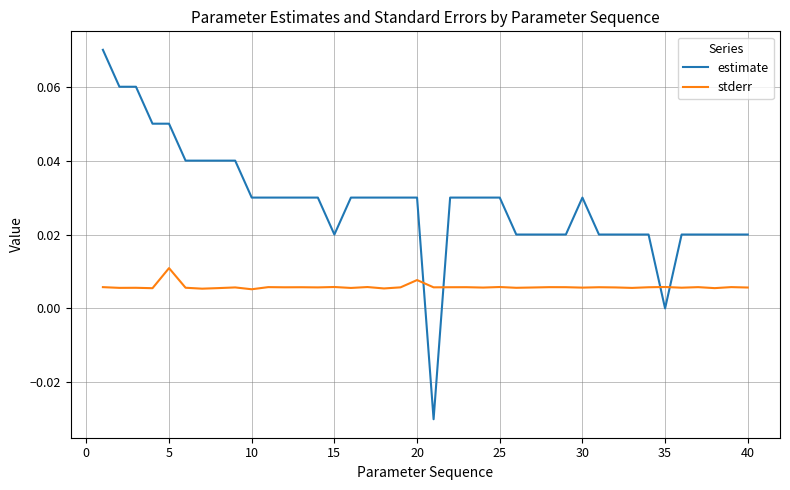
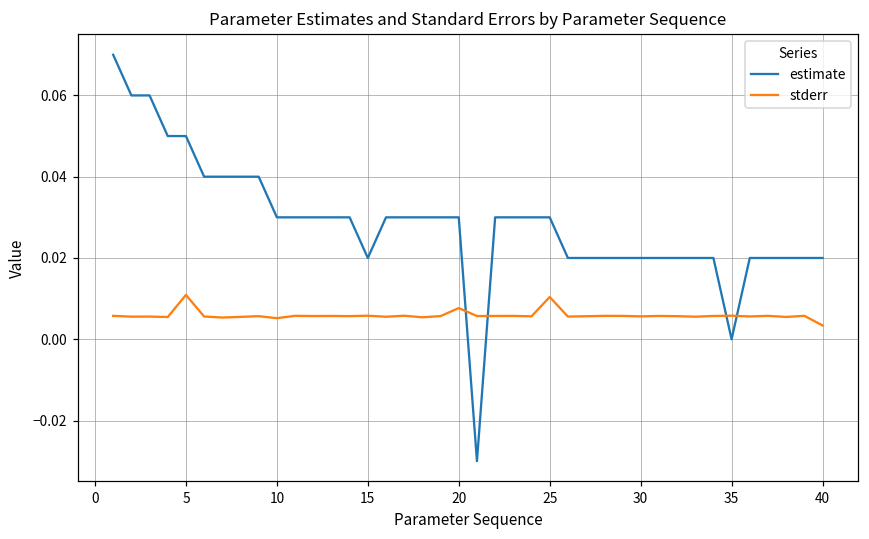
  {
    "estimate": {
      "5": 0.05,
      "10": 0.03,
      "15": 0.02,
      "20": 0.03,
      "25": 0.03,
-     "30": 0.03,
+     "30": 0.02,
      "35": 0.00,
      "40": 0.02
    },
    "stderr": {
      "5": 0.011,
      "10": 0.005,
      "15": 0.006,
      "20": 0.008,
-     "25": 0.006,
+     "25": 0.010,
      "30": 0.006,
      "35": 0.006,
-     "40": 0.006
+     "40": 0.003
    }
  }
